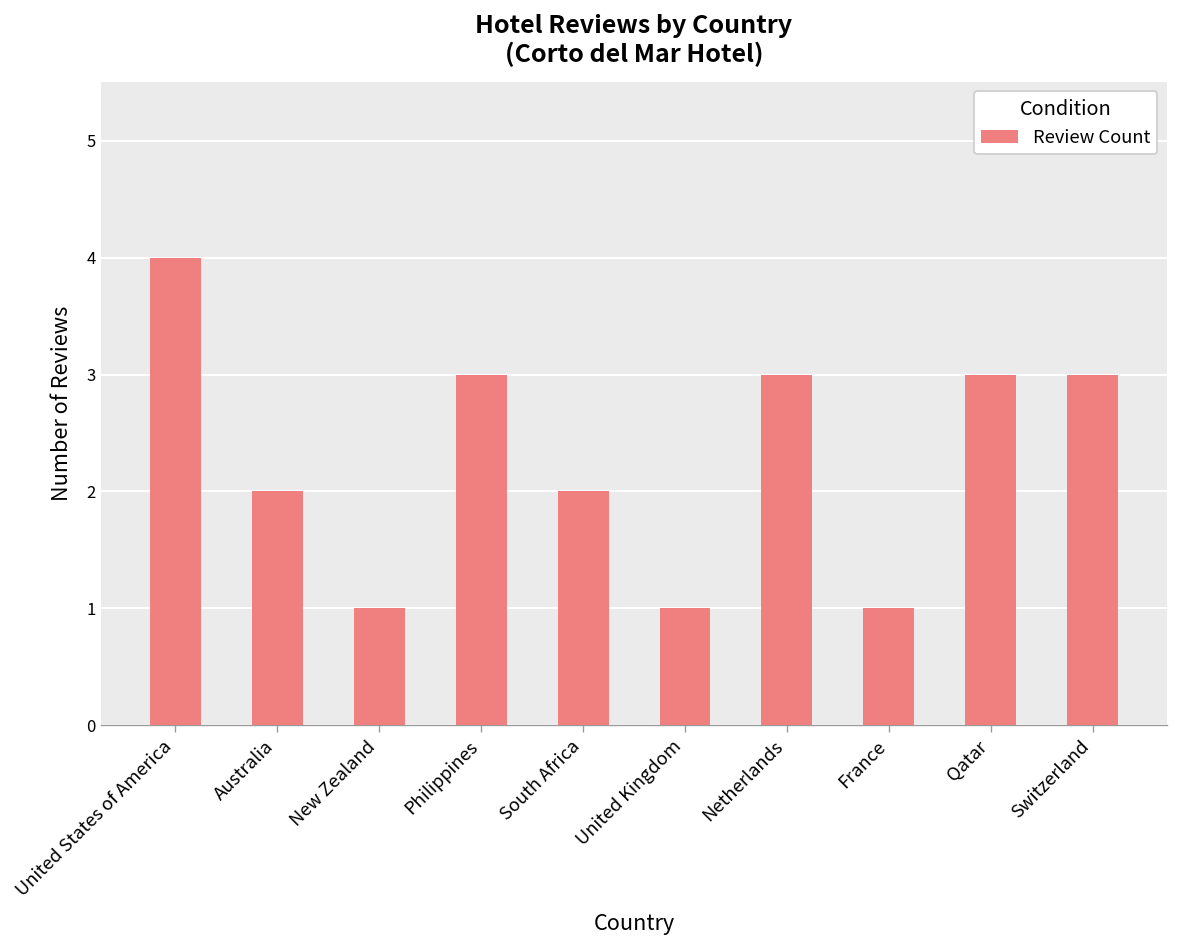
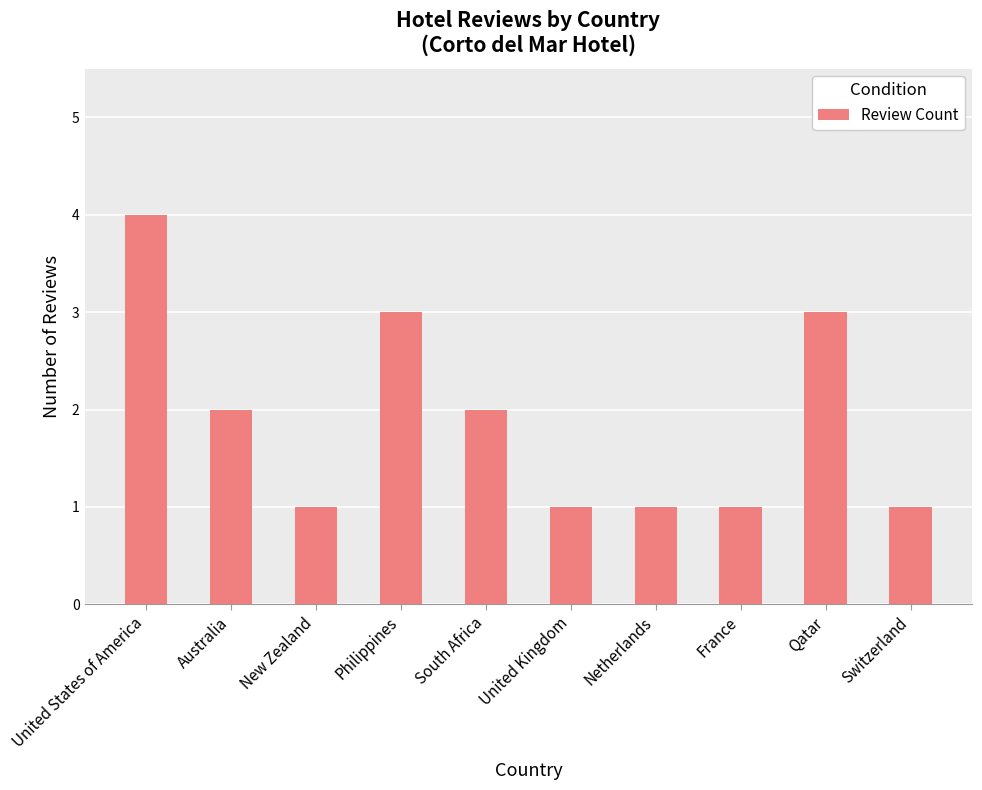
  {
    "United States of America": 4,
    "Australia": 2,
    "New Zealand": 1,
    "Philippines": 3,
    "South Africa": 2,
    "United Kingdom": 1,
-   "Netherlands": 3,
+   "Netherlands": 1,
    "France": 1,
    "Qatar": 3,
-   "Switzerland": 3
+   "Switzerland": 1
  }
